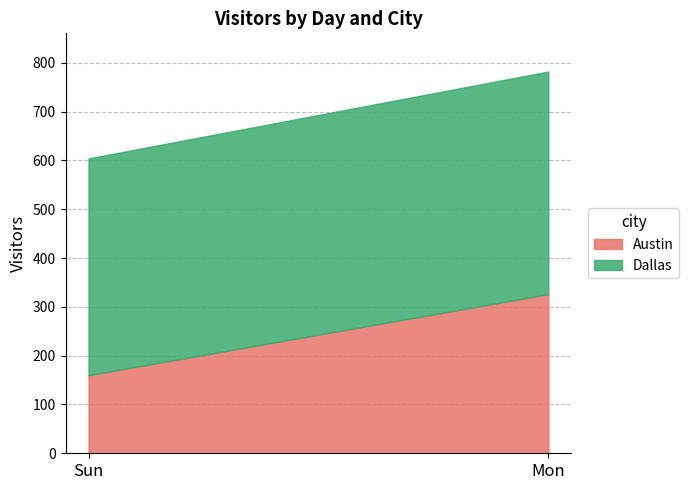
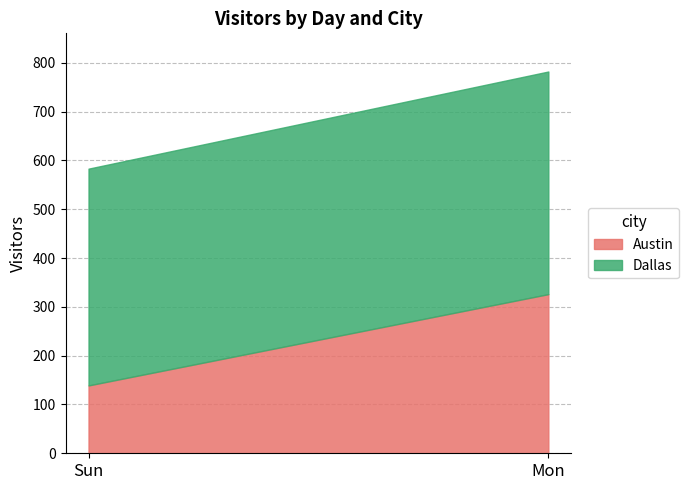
  {
    "Austin": {
-     "Sun": 160,
+     "Sun": 140,
      "Mon": 330
    },
    "Dallas": {
      "Sun": 440,
      "Mon": 460
    }
  }
